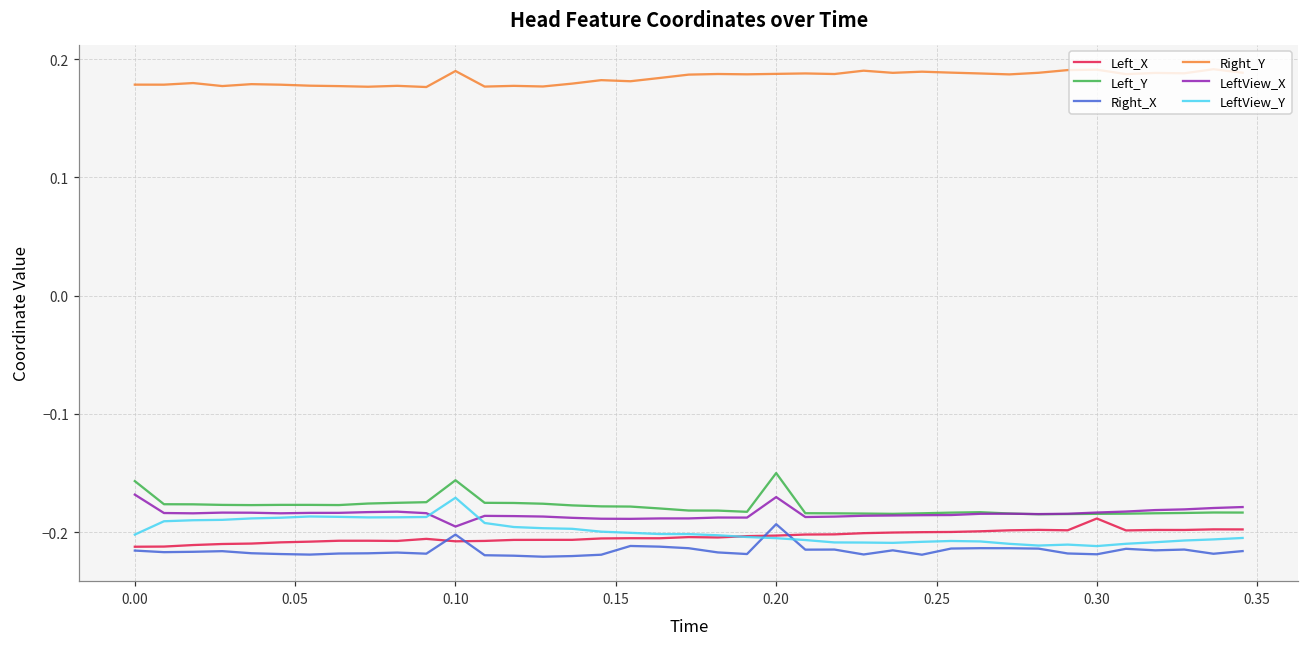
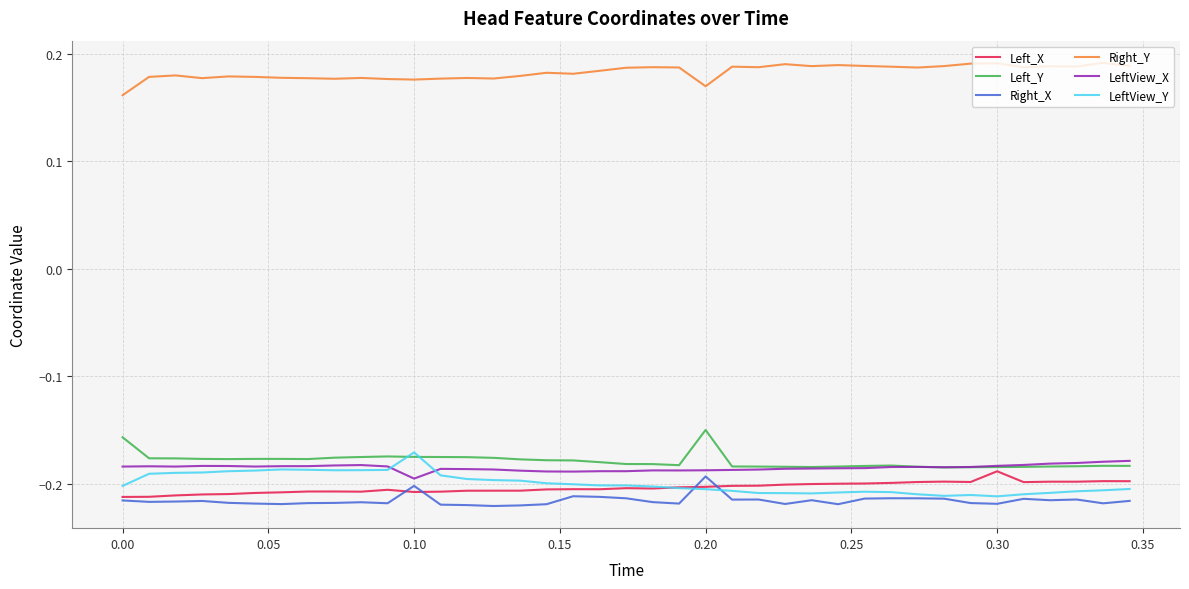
  {
    "Left_X": {
      "0.00": -0.212,
      "0.10": -0.208,
      "0.30": -0.189
    },
    "Left_Y": {
      "0.00": -0.157,
-     "0.10": -0.156,
+     "0.10": -0.175,
      "0.20": -0.150
    },
    "Right_X": {
      "0.00": -0.216,
      "0.10": -0.202,
      "0.20": -0.193,
      "0.30": -0.219
    },
    "Right_Y": {
-     "0.00": 0.178,
-     "0.10": 0.190,
-     "0.20": 0.188
+     "0.00": 0.161,
+     "0.10": 0.176,
+     "0.20": 0.170
    },
    "LeftView_X": {
-     "0.00": -0.168,
+     "0.00": -0.184,
      "0.10": -0.195,
-     "0.20": -0.170
+     "0.20": -0.188
    },
    "LeftView_Y": {
      "0.00": -0.202,
      "0.10": -0.171,
      "0.30": -0.212
    }
  }
